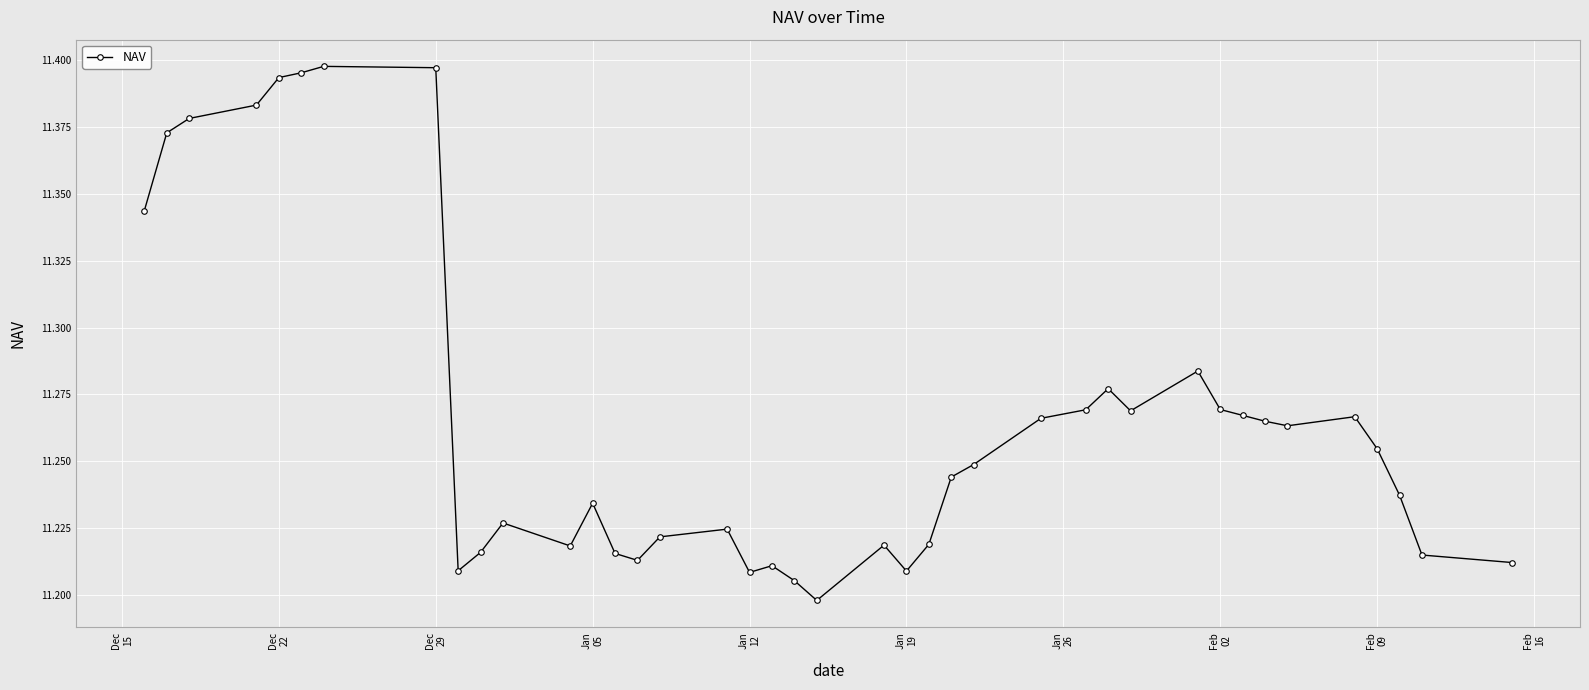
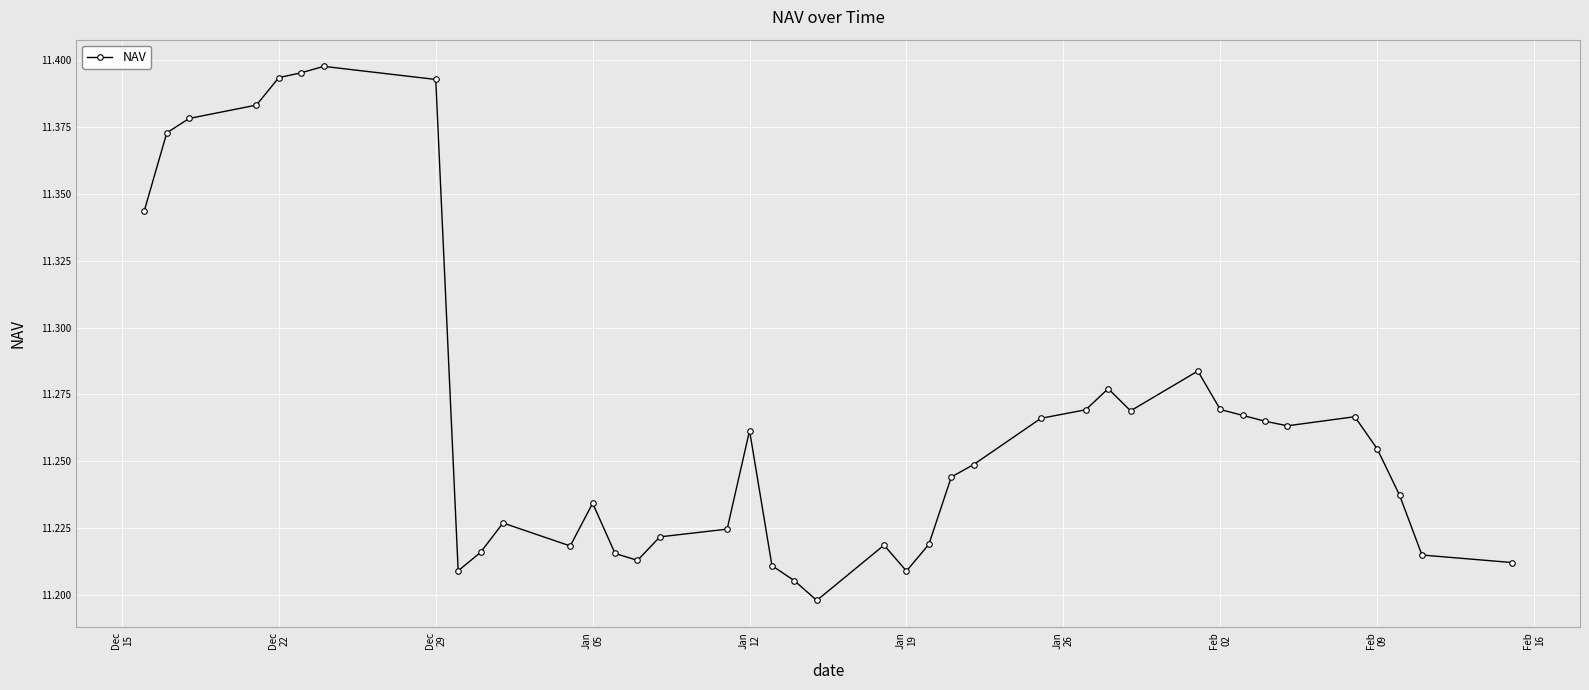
  {
    "Dec 22": 11.394,
-   "Dec 29": 11.397,
+   "Dec 29": 11.393,
    "Jan 05": 11.234,
-   "Jan 12": 11.208,
+   "Jan 12": 11.261,
    "Jan 19": 11.209,
    "Feb 02": 11.269,
    "Feb 09": 11.255
  }
